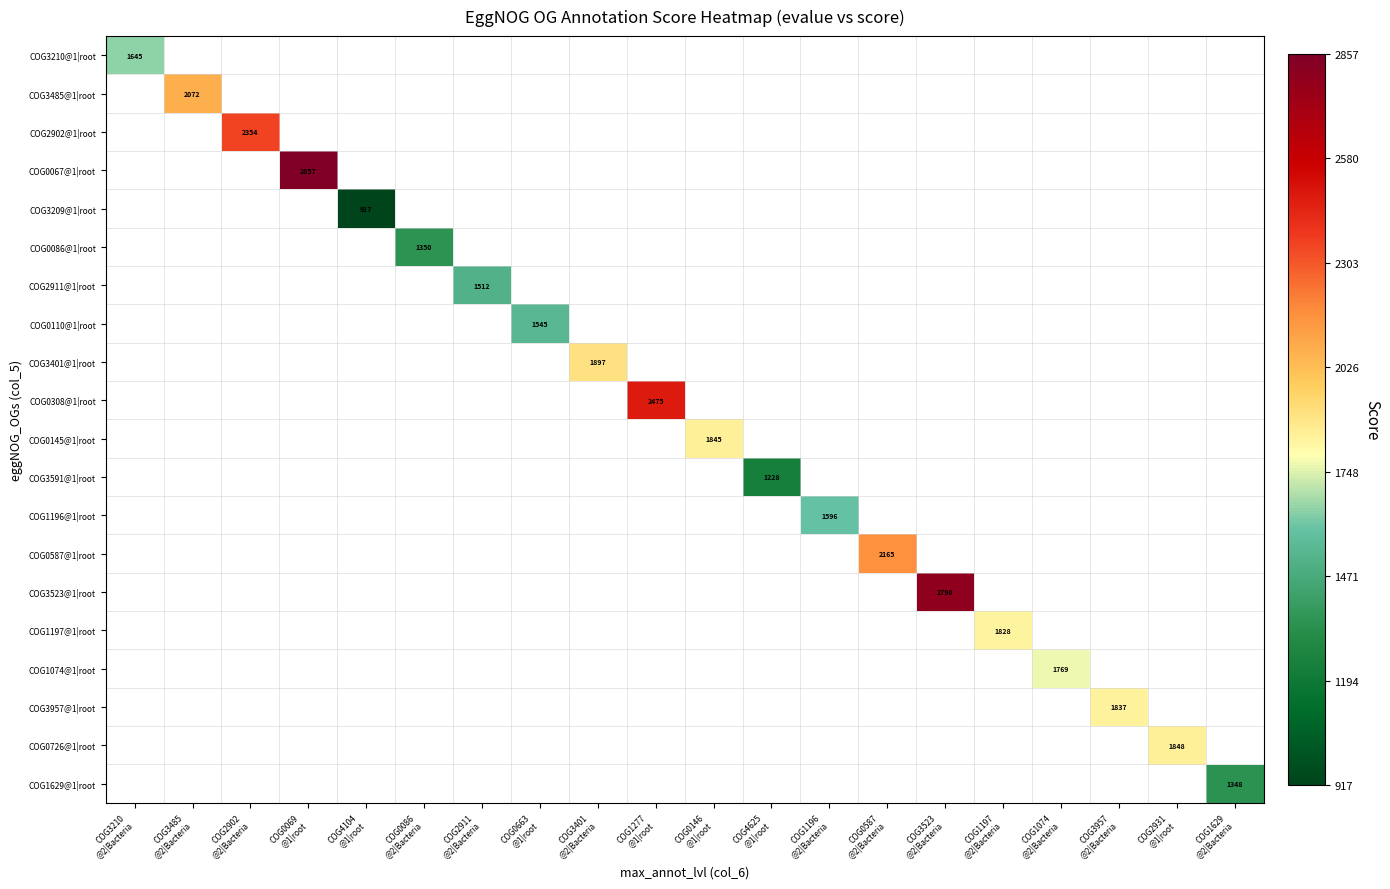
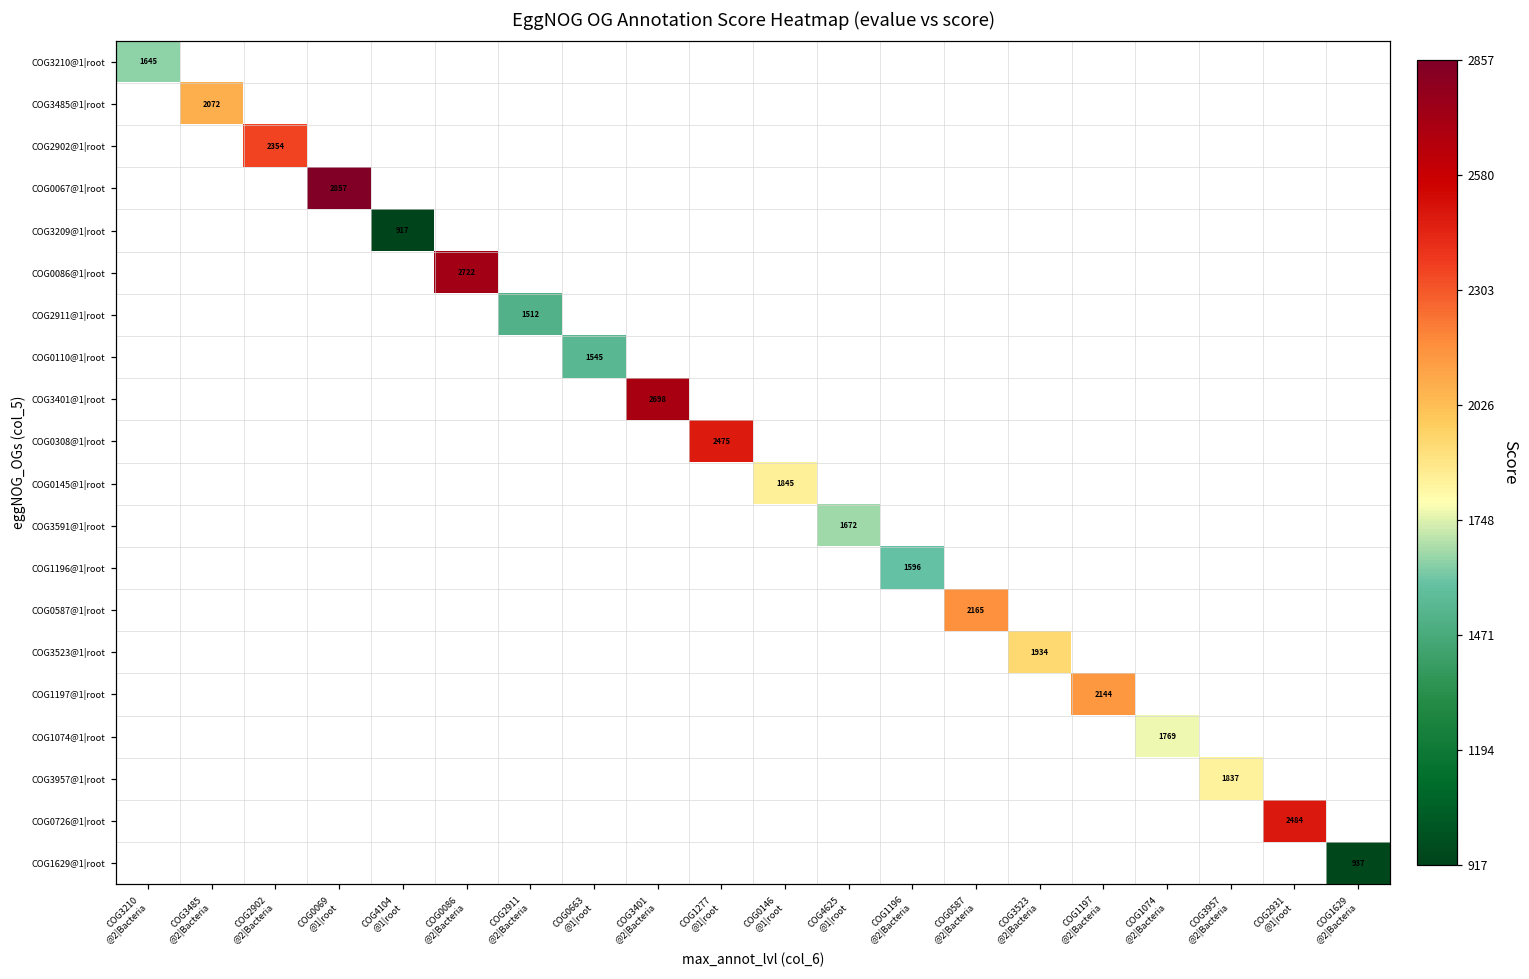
  {
    "COG3210@1|root": {
      "COG3210 @2|Bacteria": 1645
    },
    "COG3485@1|root": {
      "COG3485 @2|Bacteria": 2072
    },
    "COG2902@1|root": {
      "COG2902 @2|Bacteria": 2354
    },
    "COG0067@1|root": {
      "COG0069 @1|root": 2857
    },
    "COG3209@1|root": {
      "COG4104 @1|root": 917
    },
    "COG0086@1|root": {
-     "COG0086 @2|Bacteria": 1350
+     "COG0086 @2|Bacteria": 2722
    },
    "COG2911@1|root": {
      "COG2911 @2|Bacteria": 1512
    },
    "COG0110@1|root": {
      "COG0663 @1|root": 1545
    },
    "COG3401@1|root": {
-     "COG3401 @2|Bacteria": 1897
+     "COG3401 @2|Bacteria": 2698
    },
    "COG0308@1|root": {
      "COG1277 @1|root": 2475
    },
    "COG0145@1|root": {
      "COG0146 @1|root": 1845
    },
    "COG3591@1|root": {
-     "COG4625 @1|root": 1228
+     "COG4625 @1|root": 1672
    },
    "COG1196@1|root": {
      "COG1196 @2|Bacteria": 1596
    },
    "COG0587@1|root": {
      "COG0587 @2|Bacteria": 2165
    },
    "COG3523@1|root": {
-     "COG3523 @2|Bacteria": 2790
+     "COG3523 @2|Bacteria": 1934
    },
    "COG1197@1|root": {
-     "COG1197 @2|Bacteria": 1828
+     "COG1197 @2|Bacteria": 2144
    },
    "COG1074@1|root": {
      "COG1074 @2|Bacteria": 1769
    },
    "COG3957@1|root": {
      "COG3957 @2|Bacteria": 1837
    },
    "COG0726@1|root": {
-     "COG2931 @1|root": 1848
+     "COG2931 @1|root": 2484
    },
    "COG1629@1|root": {
-     "COG1629 @2|Bacteria": 1348
+     "COG1629 @2|Bacteria": 937
    }
  }
